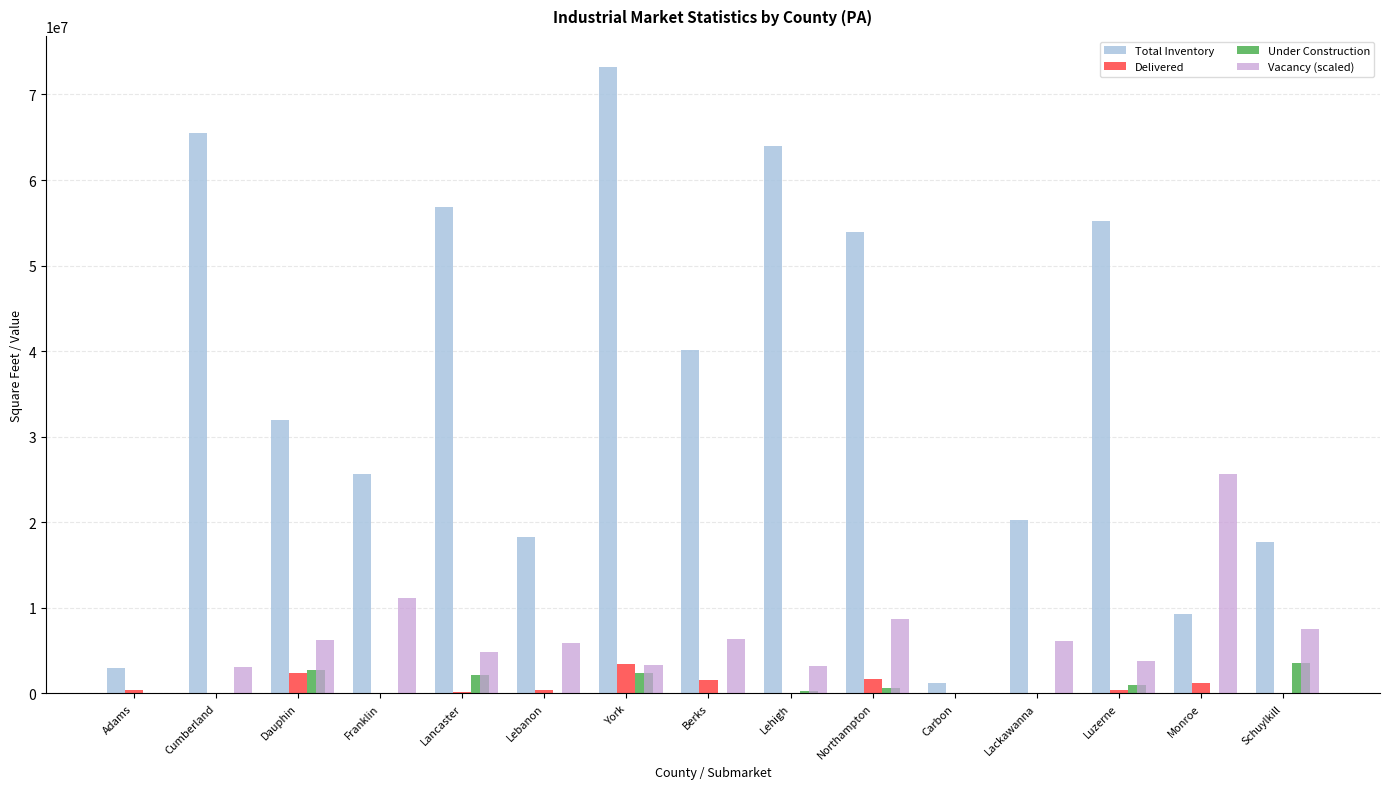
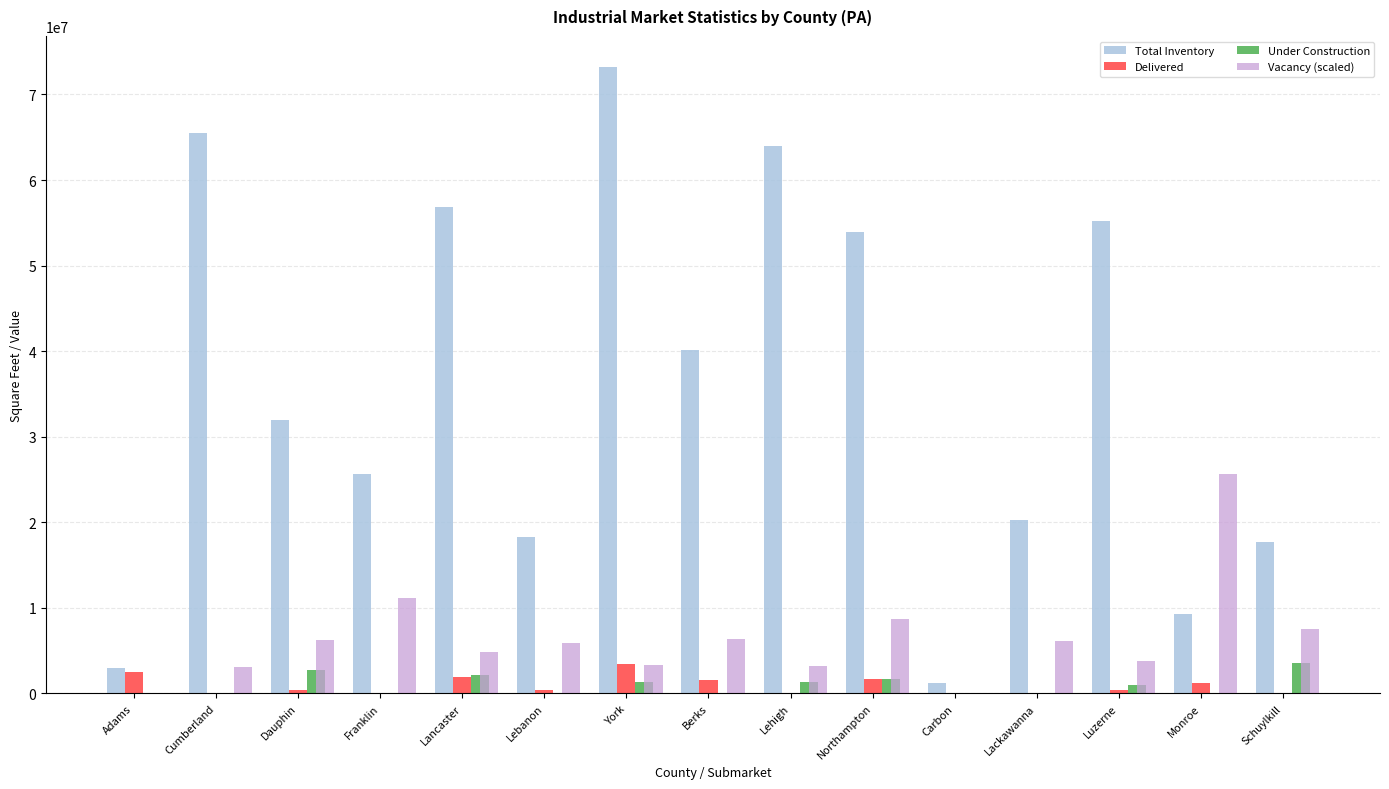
  {
    "Delivered": {
-     "Adams": 0,
+     "Adams": 2000000,
      "Cumberland": 0,
-     "Dauphin": 2000000,
+     "Dauphin": 0,
      "Franklin": 0,
-     "Lancaster": 0,
+     "Lancaster": 2000000,
      "Lebanon": 0,
      "York": 3000000,
      "Berks": 2000000,
      "Lehigh": 0,
      "Northampton": 2000000,
      "Carbon": 0,
      "Lackawanna": 0,
      "Luzerne": 0,
      "Monroe": 1000000,
      "Schuylkill": 0
    },
    "Under Construction": {
      "Adams": 0,
      "Cumberland": 0,
      "Dauphin": 3000000,
      "Franklin": 0,
      "Lancaster": 2000000,
      "Lebanon": 0,
-     "York": 2000000,
+     "York": 1000000,
      "Berks": 0,
-     "Lehigh": 0,
-     "Northampton": 1000000,
+     "Lehigh": 1000000,
+     "Northampton": 2000000,
      "Carbon": 0,
      "Lackawanna": 0,
      "Luzerne": 1000000,
      "Monroe": 0,
      "Schuylkill": 4000000
    }
  }
